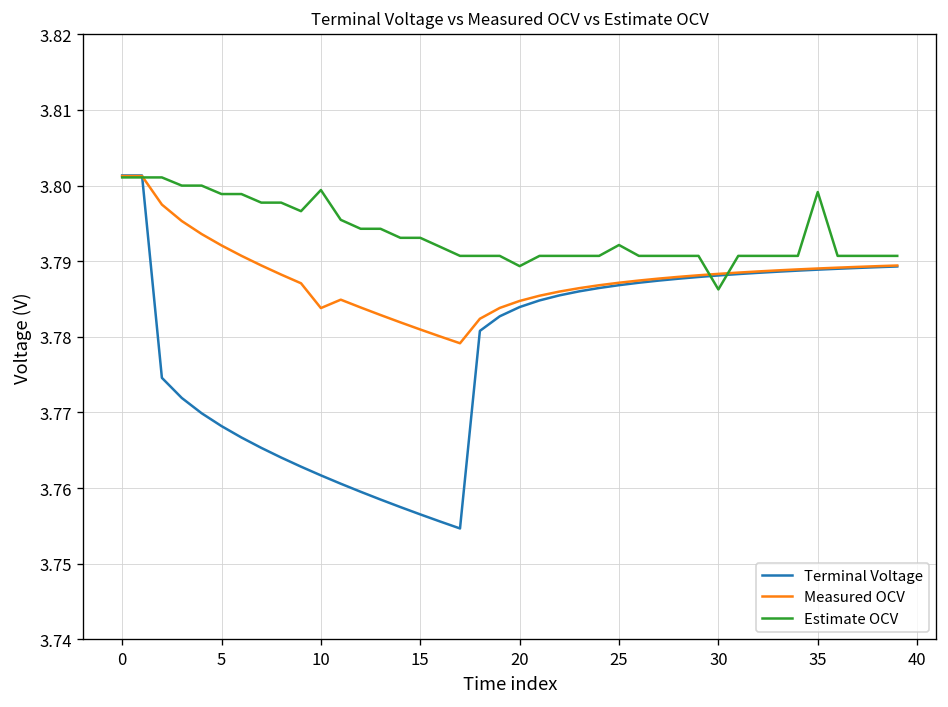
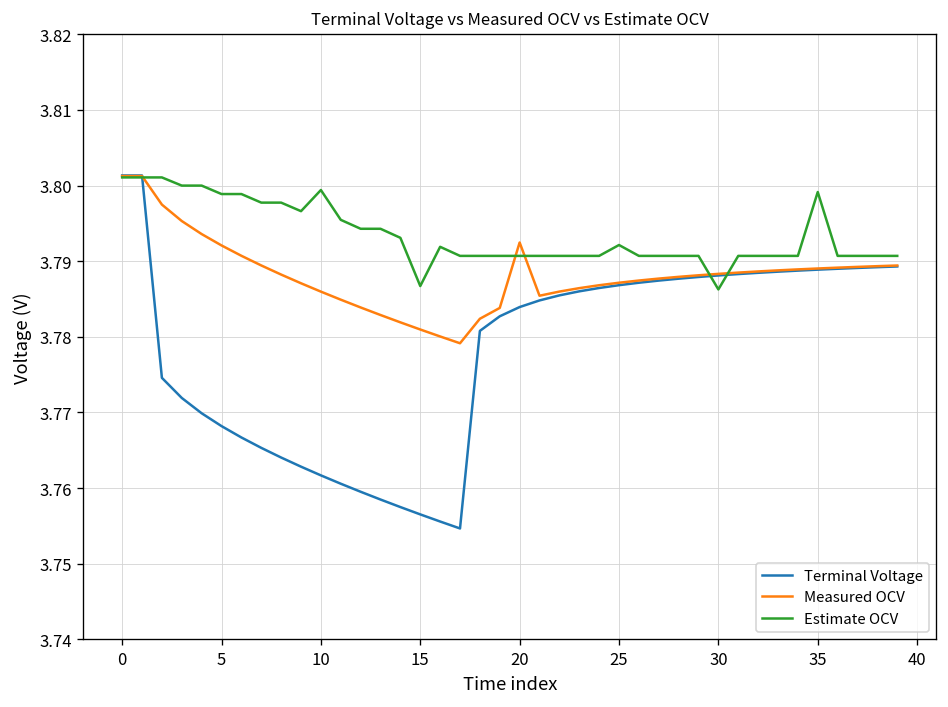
  {
    "Terminal Voltage": {
      "5": 3.768,
      "10": 3.762,
      "15": 3.757,
      "20": 3.784
    },
    "Measured OCV": {
      "5": 3.792,
-     "10": 3.784,
+     "10": 3.786,
      "15": 3.781,
-     "20": 3.785
+     "20": 3.792
    },
    "Estimate OCV": {
      "5": 3.799,
      "10": 3.799,
-     "15": 3.793,
-     "20": 3.789,
+     "15": 3.787,
+     "20": 3.791,
      "25": 3.792,
      "30": 3.786,
      "35": 3.799
    }
  }
